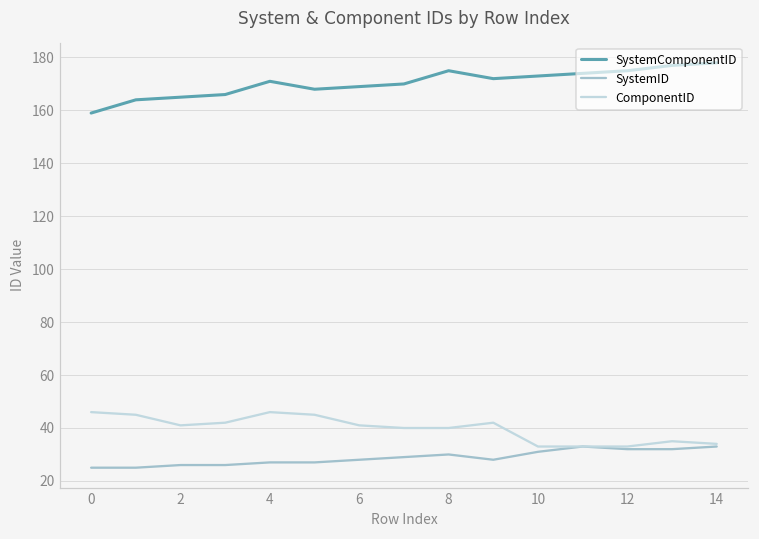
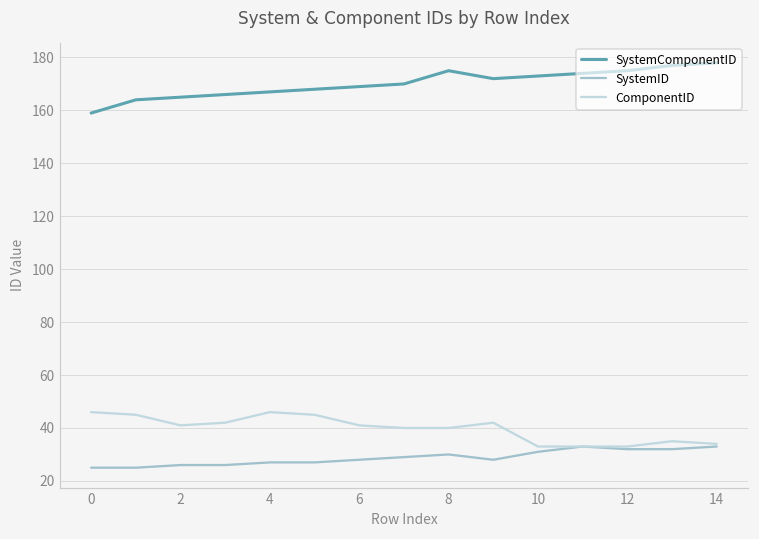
  {
    "SystemComponentID": {
      "0": 159,
      "2": 165,
-     "4": 171,
+     "4": 167,
      "6": 169,
      "8": 175,
      "10": 173
    }
  }
